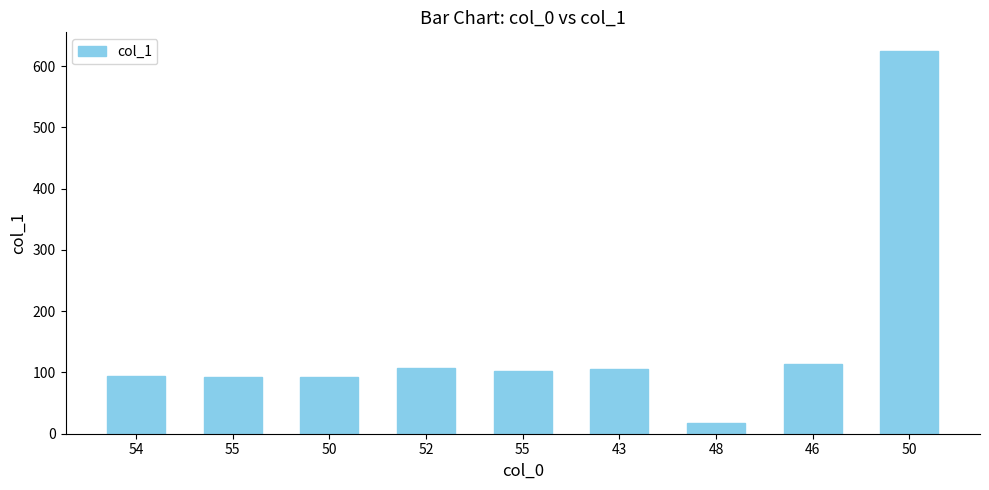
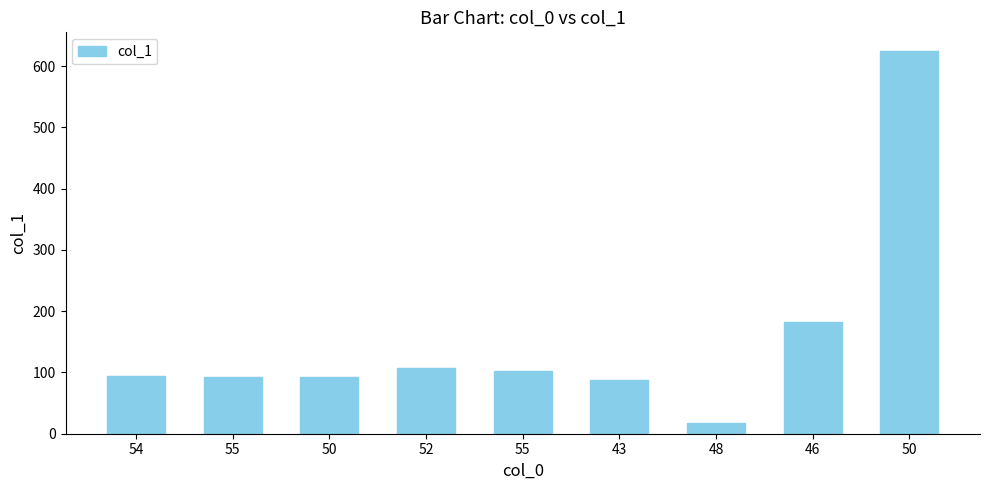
  {
    "54": 90,
    "52": 110,
-   "43": 110,
+   "43": 90,
    "48": 20,
-   "46": 110
+   "46": 180
  }
